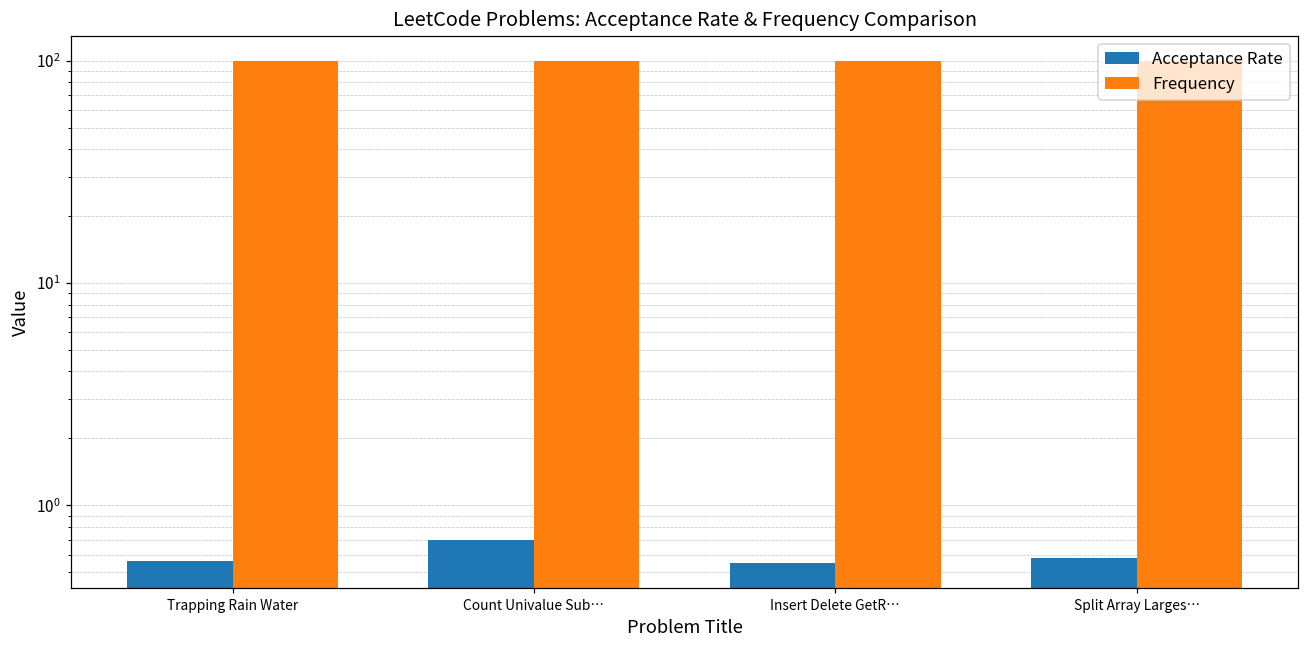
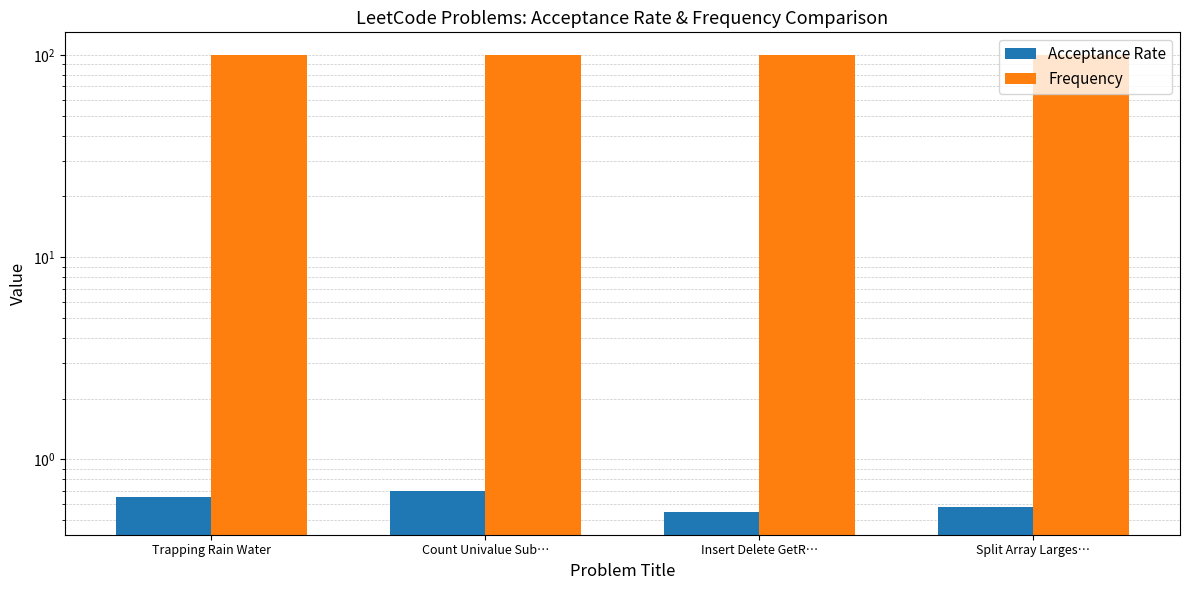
  {
    "Acceptance Rate": {
-     "Trapping Rain Water": 0.56,
+     "Trapping Rain Water": 0.65,
      "Count Univalue Sub…": 0.69,
      "Insert Delete GetR…": 0.55,
      "Split Array Larges…": 0.58
    },
    "Frequency": {
      "Trapping Rain Water": 100,
      "Count Univalue Sub…": 100,
      "Insert Delete GetR…": 100
    }
  }
